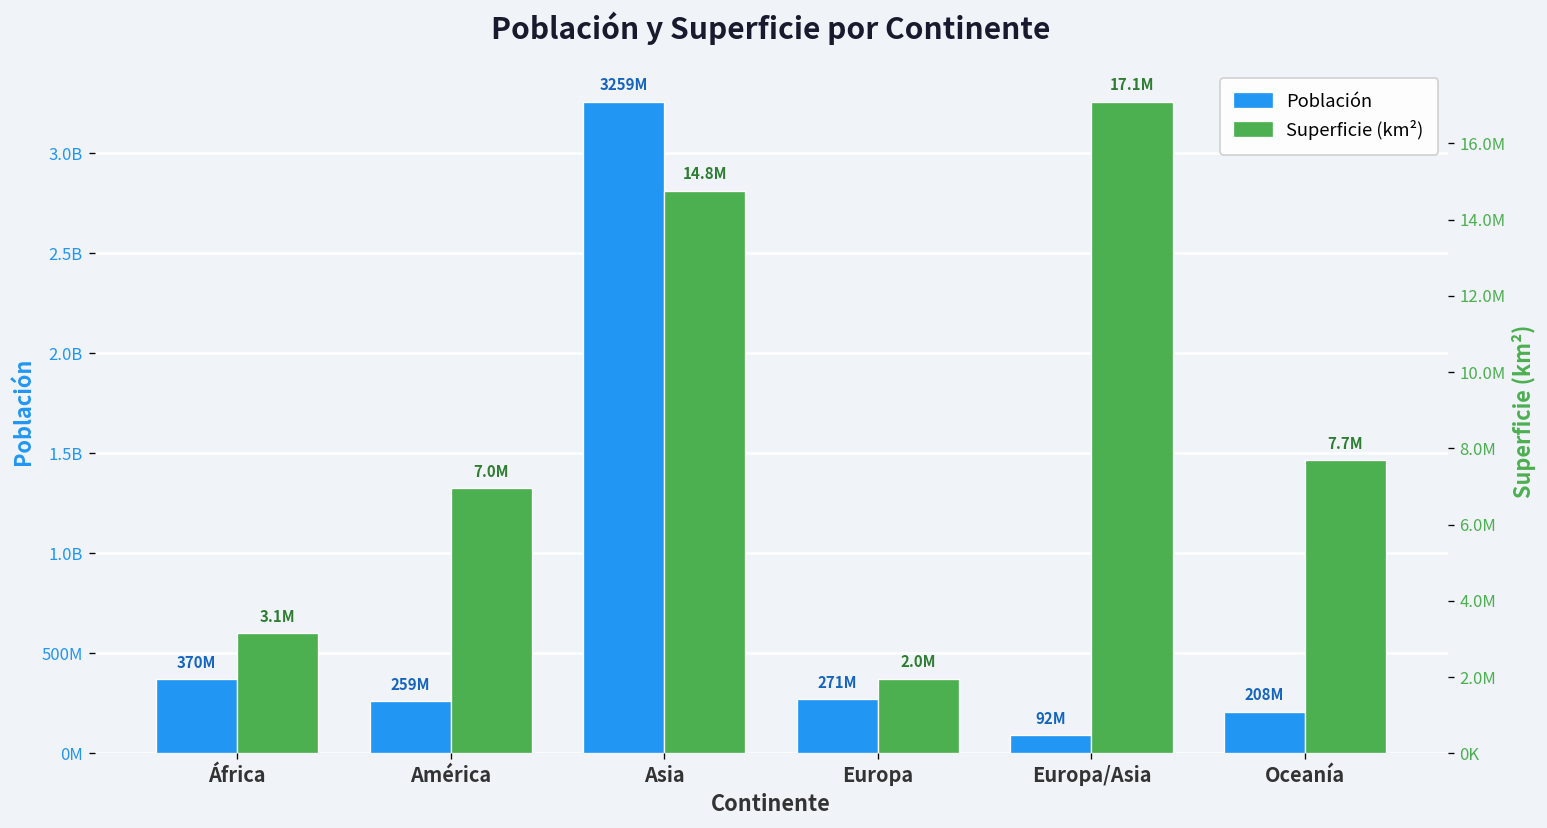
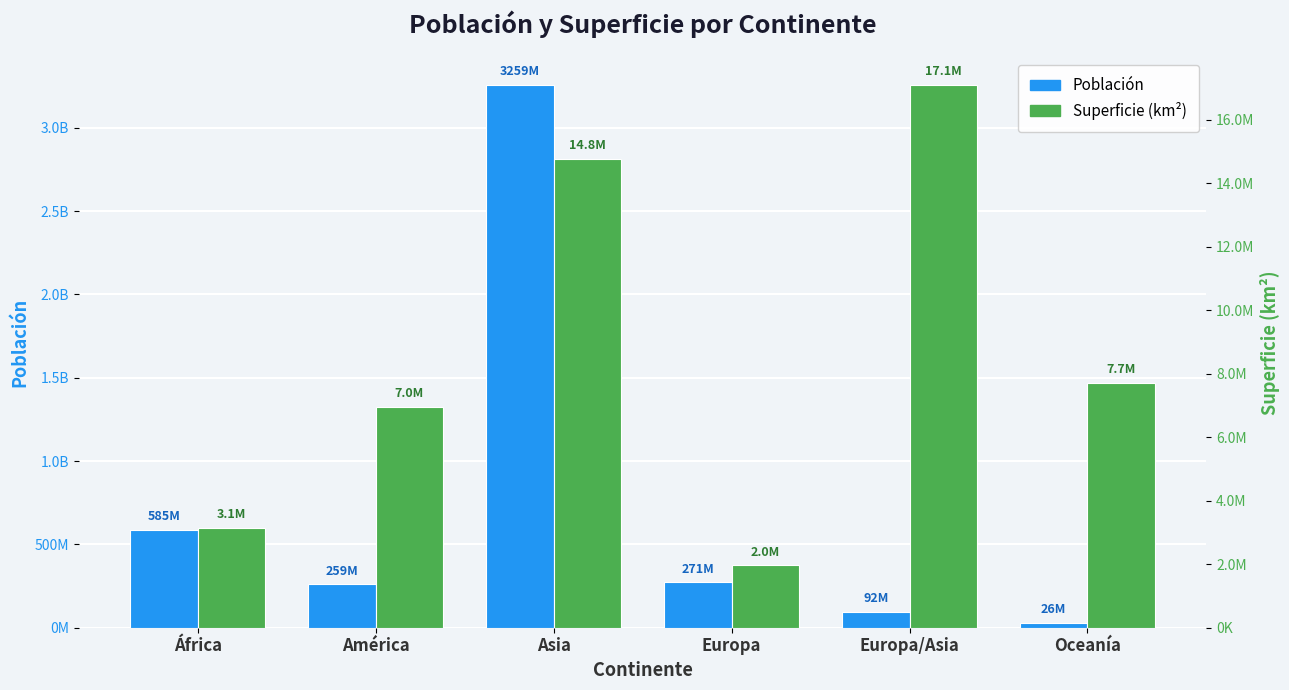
  {
    "Población": {
-     "África": "370M",
+     "África": "585M",
      "América": "259M",
      "Asia": "3259M",
      "Europa": "271M",
      "Europa/Asia": "92M",
-     "Oceanía": "208M"
+     "Oceanía": "26M"
    }
  }
